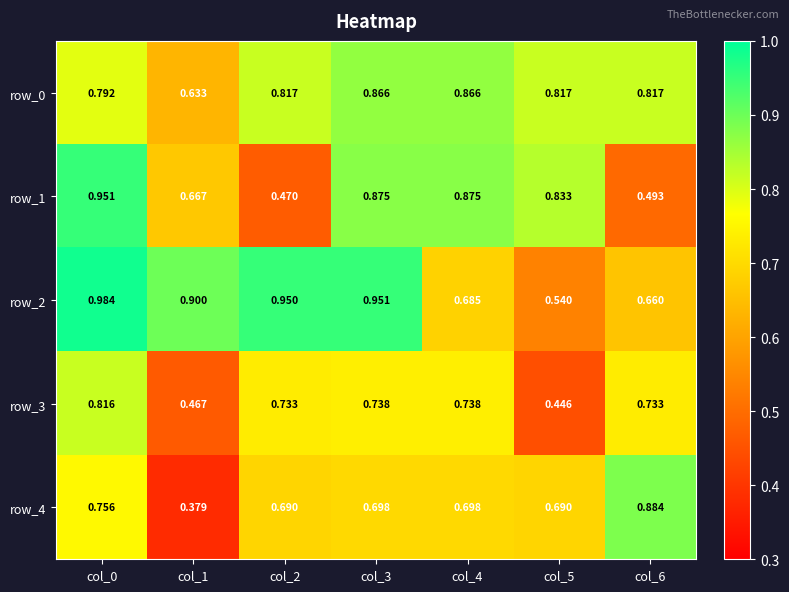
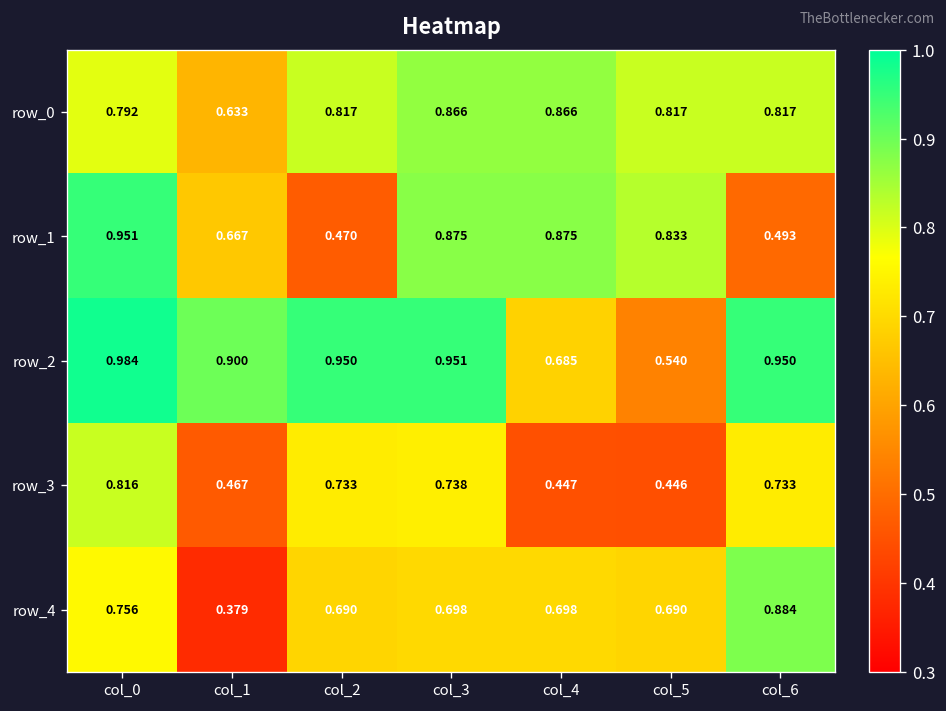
  {
    "row_0": {
      "col_0": 0.792,
      "col_1": 0.633,
      "col_2": 0.817,
      "col_3": 0.866,
      "col_4": 0.866,
      "col_5": 0.817,
      "col_6": 0.817
    },
    "row_1": {
      "col_0": 0.951,
      "col_1": 0.667,
      "col_2": 0.470,
      "col_3": 0.875,
      "col_4": 0.875,
      "col_5": 0.833,
      "col_6": 0.493
    },
    "row_2": {
      "col_0": 0.984,
      "col_1": 0.900,
      "col_2": 0.950,
      "col_3": 0.951,
      "col_4": 0.685,
      "col_5": 0.540,
-     "col_6": 0.660
+     "col_6": 0.950
    },
    "row_3": {
      "col_0": 0.816,
      "col_1": 0.467,
      "col_2": 0.733,
      "col_3": 0.738,
-     "col_4": 0.738,
+     "col_4": 0.447,
      "col_5": 0.446,
      "col_6": 0.733
    },
    "row_4": {
      "col_0": 0.756,
      "col_1": 0.379,
      "col_2": 0.690,
      "col_3": 0.698,
      "col_4": 0.698,
      "col_5": 0.690,
      "col_6": 0.884
    }
  }
